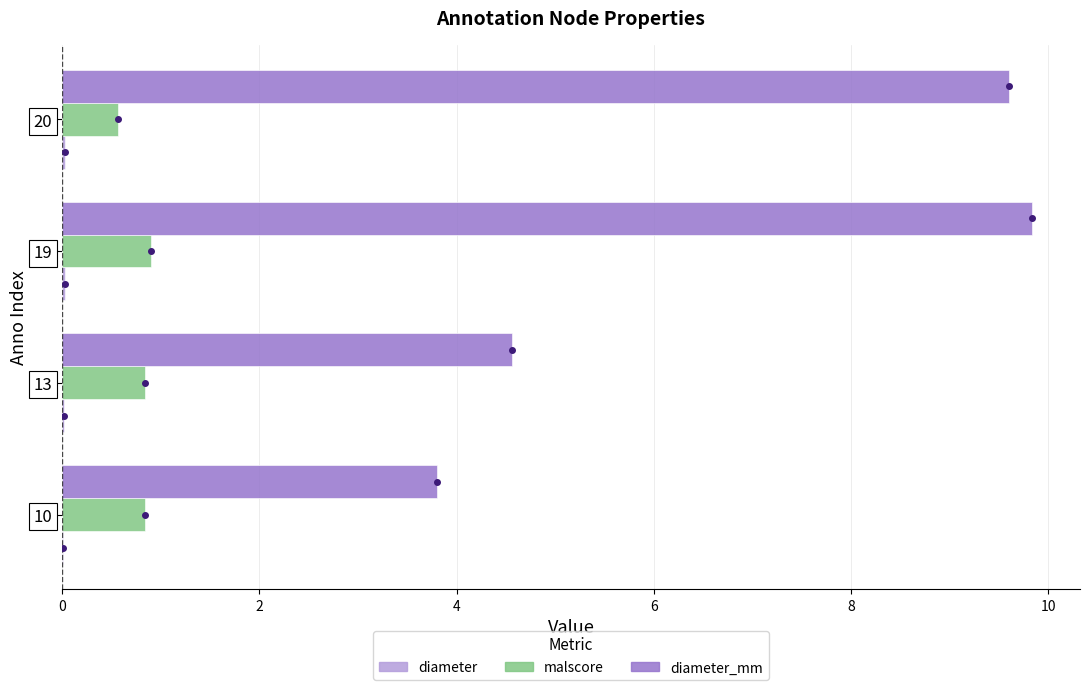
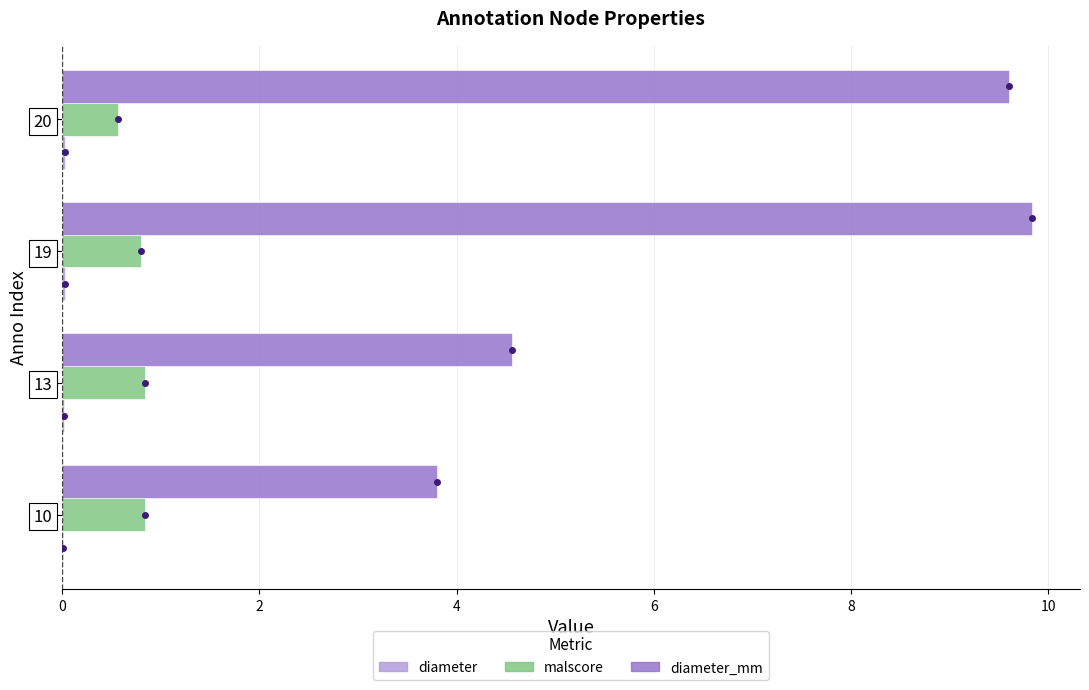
  {
    "malscore": {
      "20": 0.6,
-     "19": 0.9,
+     "19": 0.8,
      "13": 0.8,
      "10": 0.8
    }
  }
